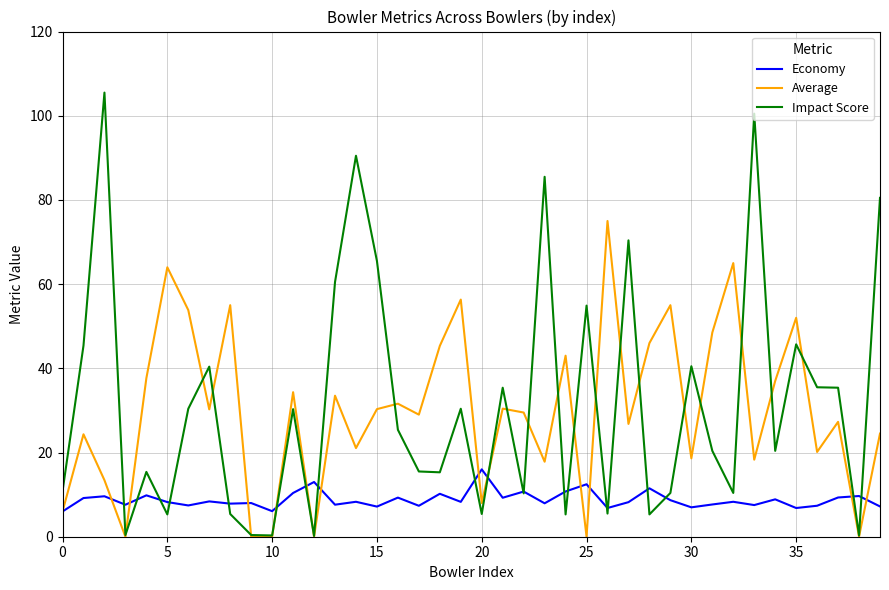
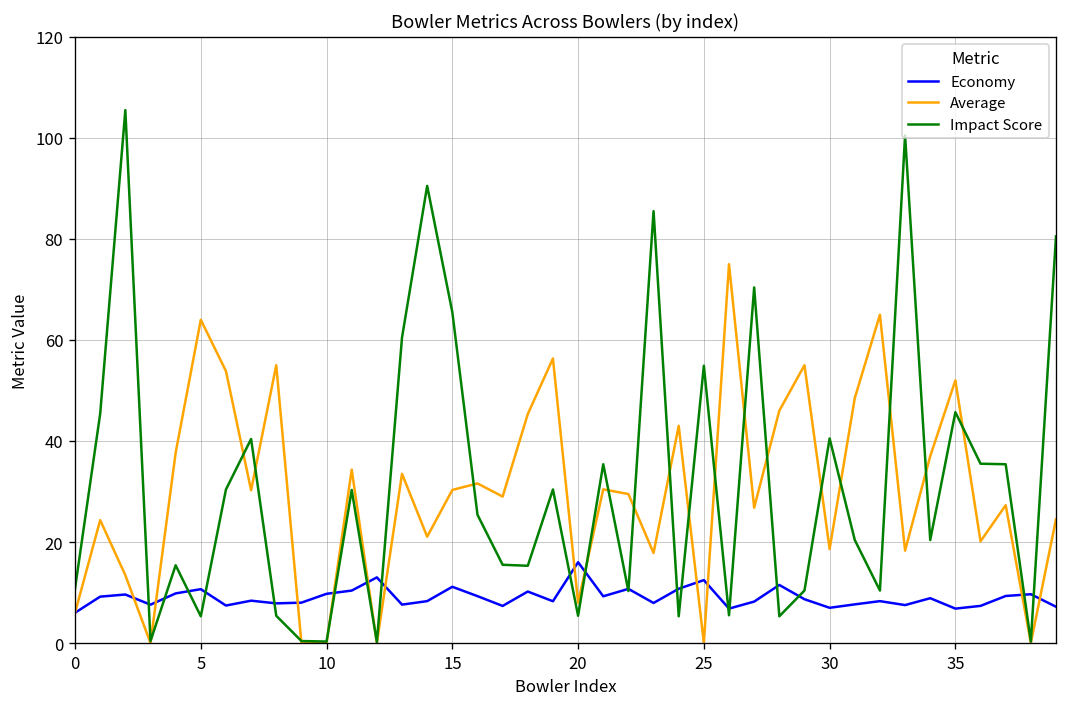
  {
    "Economy": {
-     "5": 8,
-     "10": 6,
-     "15": 7,
+     "5": 11,
+     "10": 10,
+     "15": 11,
      "20": 16,
      "25": 12,
      "30": 7,
      "35": 7
    },
    "Average": {
      "5": 64,
      "15": 30,
      "20": 8,
      "25": 0,
      "30": 19,
      "35": 52
    },
    "Impact Score": {
      "0": 11,
      "5": 5,
      "15": 66,
      "20": 5,
      "25": 55,
      "30": 41,
      "35": 46
    }
  }
